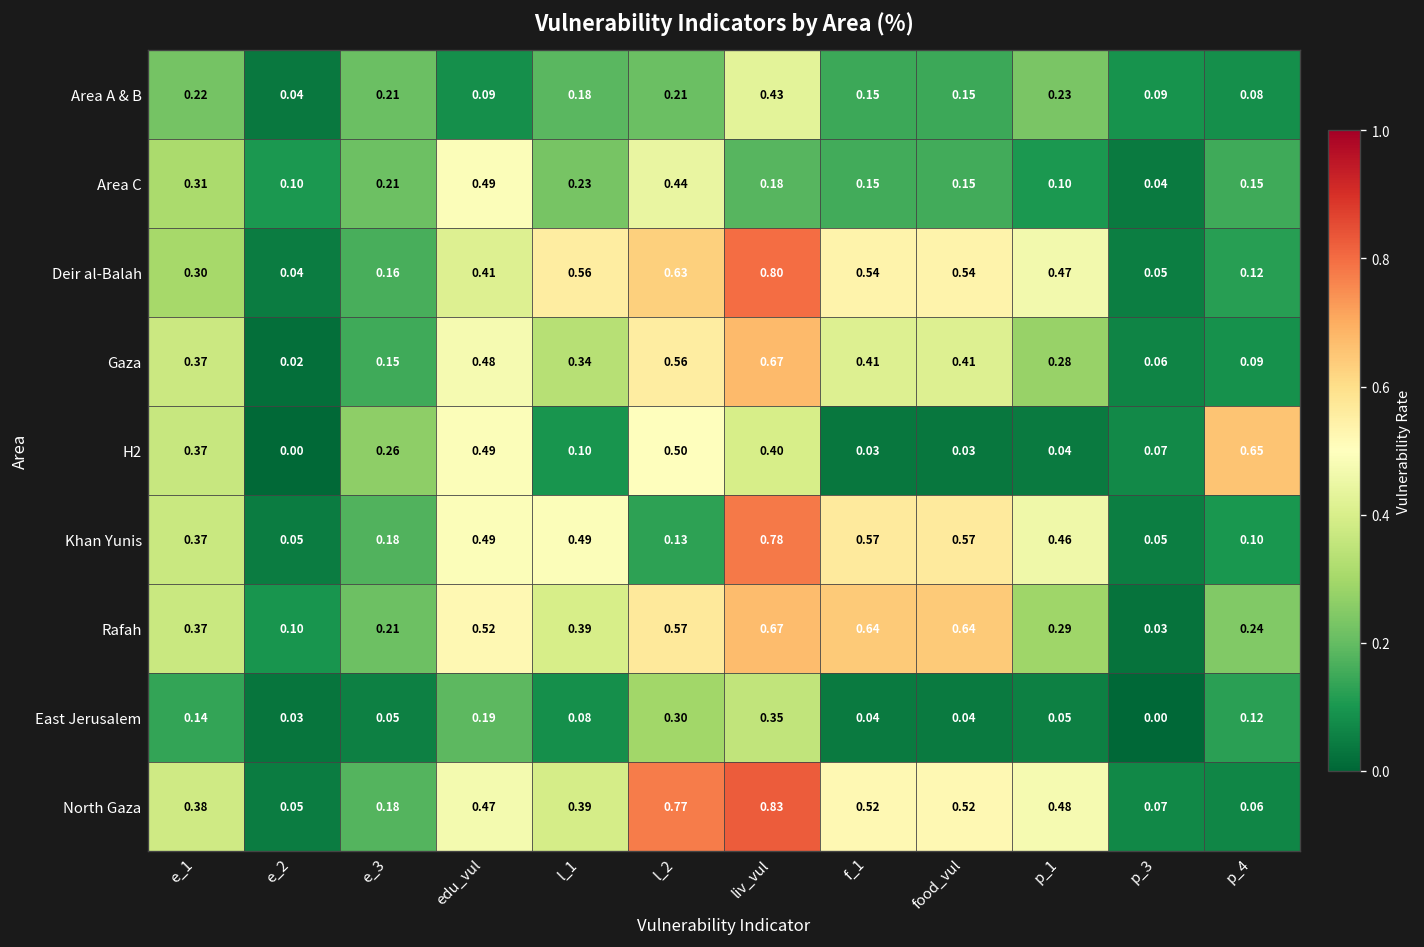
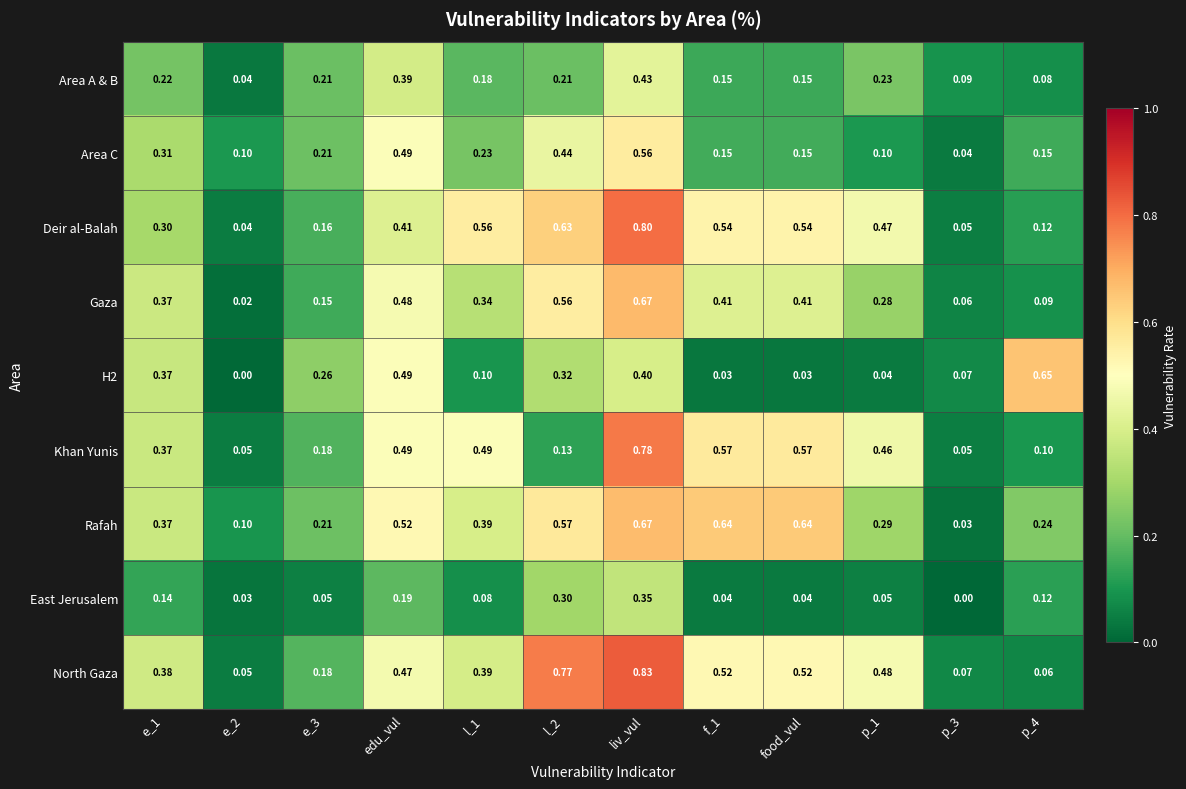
  {
    "Area A & B": {
      "e_1": 0.22,
      "e_2": 0.04,
      "e_3": 0.21,
-     "edu_vul": 0.09,
+     "edu_vul": 0.39,
      "l_1": 0.18,
      "l_2": 0.21,
      "liv_vul": 0.43,
      "f_1": 0.15,
      "food_vul": 0.15,
      "p_1": 0.23,
      "p_3": 0.09,
      "p_4": 0.08
    },
    "Area C": {
      "e_1": 0.31,
      "e_2": 0.10,
      "e_3": 0.21,
      "edu_vul": 0.49,
      "l_1": 0.23,
      "l_2": 0.44,
-     "liv_vul": 0.18,
+     "liv_vul": 0.56,
      "f_1": 0.15,
      "food_vul": 0.15,
      "p_1": 0.10,
      "p_3": 0.04,
      "p_4": 0.15
    },
    "Deir al-Balah": {
      "e_1": 0.30,
      "e_2": 0.04,
      "e_3": 0.16,
      "edu_vul": 0.41,
      "l_1": 0.56,
      "l_2": 0.63,
      "liv_vul": 0.80,
      "f_1": 0.54,
      "food_vul": 0.54,
      "p_1": 0.47,
      "p_3": 0.05,
      "p_4": 0.12
    },
    "Gaza": {
      "e_1": 0.37,
      "e_2": 0.02,
      "e_3": 0.15,
      "edu_vul": 0.48,
      "l_1": 0.34,
      "l_2": 0.56,
      "liv_vul": 0.67,
      "f_1": 0.41,
      "food_vul": 0.41,
      "p_1": 0.28,
      "p_3": 0.06,
      "p_4": 0.09
    },
    "H2": {
      "e_1": 0.37,
      "e_2": 0.00,
      "e_3": 0.26,
      "edu_vul": 0.49,
      "l_1": 0.10,
-     "l_2": 0.50,
+     "l_2": 0.32,
      "liv_vul": 0.40,
      "f_1": 0.03,
      "food_vul": 0.03,
      "p_1": 0.04,
      "p_3": 0.07,
      "p_4": 0.65
    },
    "Khan Yunis": {
      "e_1": 0.37,
      "e_2": 0.05,
      "e_3": 0.18,
      "edu_vul": 0.49,
      "l_1": 0.49,
      "l_2": 0.13,
      "liv_vul": 0.78,
      "f_1": 0.57,
      "food_vul": 0.57,
      "p_1": 0.46,
      "p_3": 0.05,
      "p_4": 0.10
    },
    "Rafah": {
      "e_1": 0.37,
      "e_2": 0.10,
      "e_3": 0.21,
      "edu_vul": 0.52,
      "l_1": 0.39,
      "l_2": 0.57,
      "liv_vul": 0.67,
      "f_1": 0.64,
      "food_vul": 0.64,
      "p_1": 0.29,
      "p_3": 0.03,
      "p_4": 0.24
    },
    "East Jerusalem": {
      "e_1": 0.14,
      "e_2": 0.03,
      "e_3": 0.05,
      "edu_vul": 0.19,
      "l_1": 0.08,
      "l_2": 0.30,
      "liv_vul": 0.35,
      "f_1": 0.04,
      "food_vul": 0.04,
      "p_1": 0.05,
      "p_3": 0.00,
      "p_4": 0.12
    },
    "North Gaza": {
      "e_1": 0.38,
      "e_2": 0.05,
      "e_3": 0.18,
      "edu_vul": 0.47,
      "l_1": 0.39,
      "l_2": 0.77,
      "liv_vul": 0.83,
      "f_1": 0.52,
      "food_vul": 0.52,
      "p_1": 0.48,
      "p_3": 0.07,
      "p_4": 0.06
    }
  }
